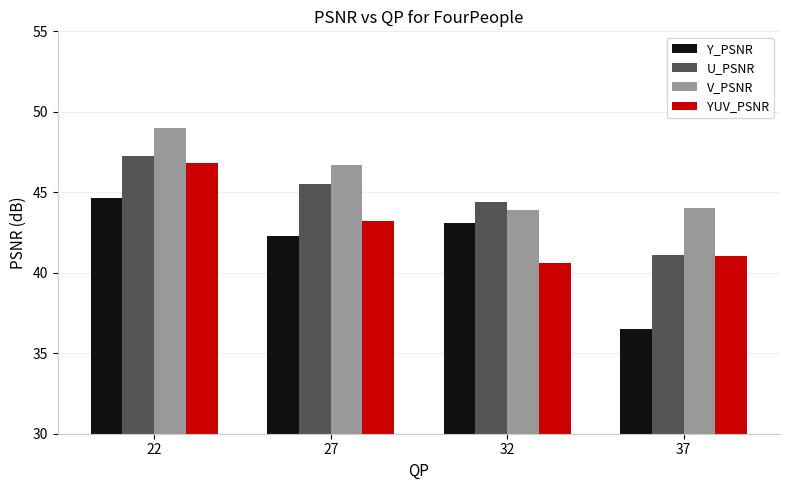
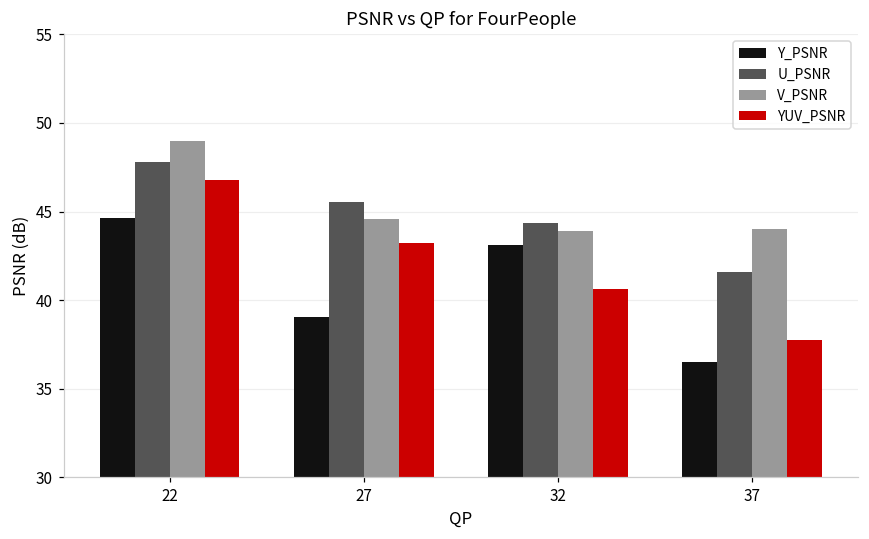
  {
    "Y_PSNR": {
      "22": 44.6,
-     "27": 42.3,
+     "27": 39.1,
      "32": 43.1,
      "37": 36.5
    },
    "U_PSNR": {
-     "22": 47.3,
+     "22": 47.8,
      "27": 45.5,
      "32": 44.4,
-     "37": 41.1
+     "37": 41.6
    },
    "V_PSNR": {
      "22": 49.0,
-     "27": 46.7,
+     "27": 44.6,
      "32": 43.9,
      "37": 44.0
    },
    "YUV_PSNR": {
      "22": 46.8,
      "27": 43.2,
      "32": 40.6,
-     "37": 41.0
+     "37": 37.7
    }
  }
